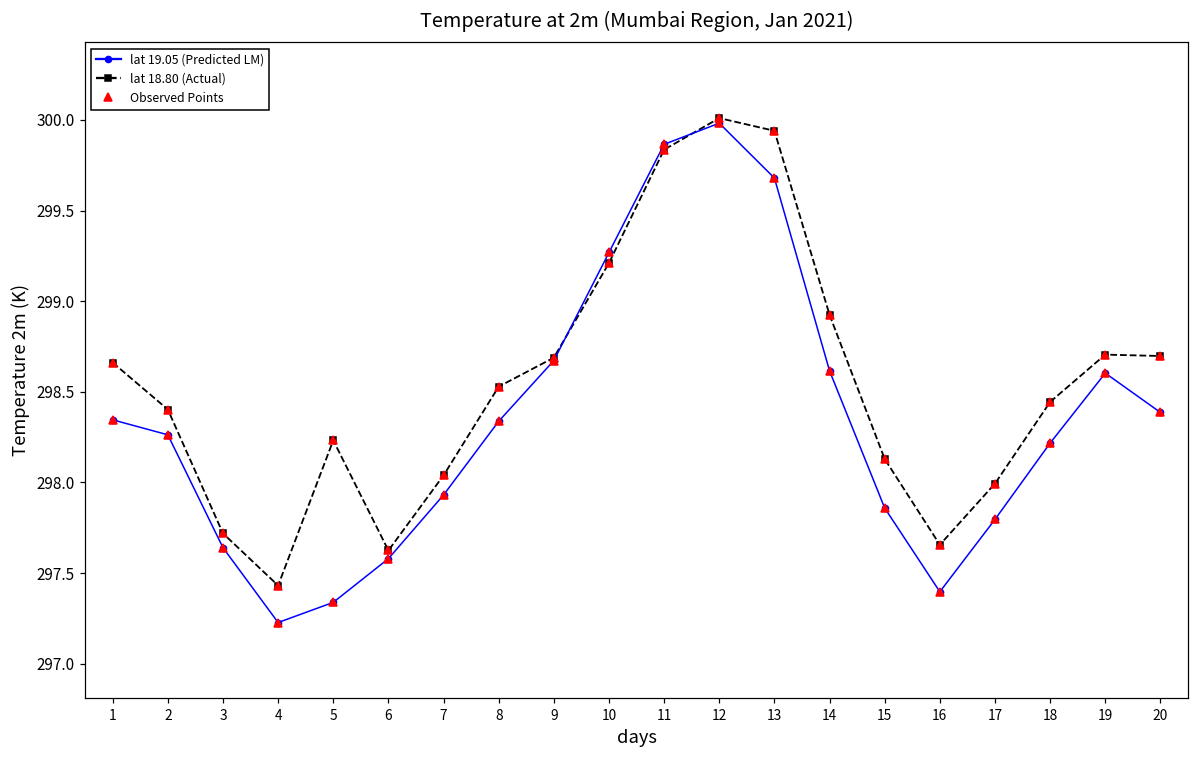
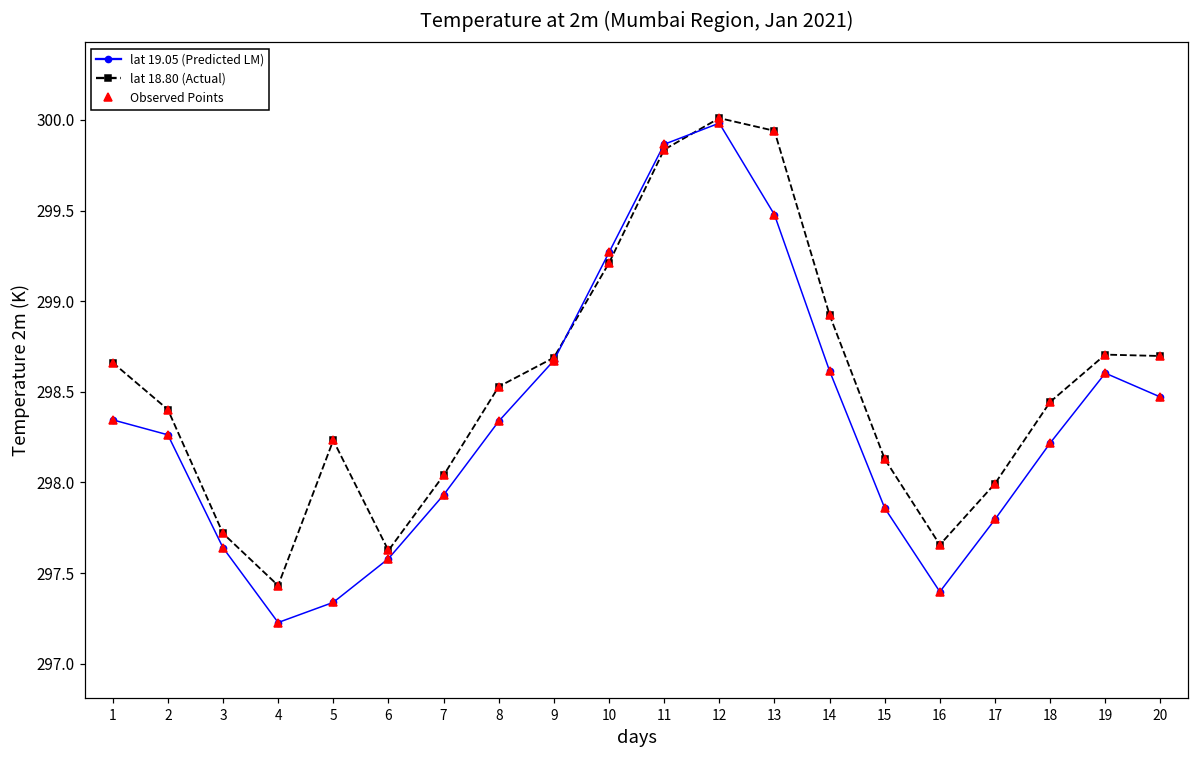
  {
    "lat 19.05 (Predicted LM)": {
      "1": 298.35,
      "2": 298.26,
      "3": 297.64,
      "4": 297.23,
      "5": 297.34,
      "6": 297.58,
      "7": 297.93,
      "8": 298.34,
      "9": 298.67,
      "10": 299.27,
      "11": 299.87,
      "12": 299.98,
-     "13": 299.68,
+     "13": 299.48,
      "14": 298.62,
      "15": 297.86,
      "16": 297.40,
      "17": 297.80,
      "18": 298.22,
      "19": 298.60,
-     "20": 298.39
+     "20": 298.47
    },
    "lat 18.80 (Actual)": {
      "1": 298.66,
      "2": 298.40,
      "3": 297.72,
      "4": 297.43,
      "5": 298.23,
      "6": 297.62,
      "7": 298.04,
      "8": 298.53,
      "9": 298.69,
      "10": 299.21,
      "11": 299.84,
      "12": 300.01,
      "13": 299.94,
      "14": 298.92,
      "15": 298.13,
      "16": 297.66,
      "17": 297.99,
      "18": 298.44,
      "19": 298.71,
      "20": 298.70
    }
  }
